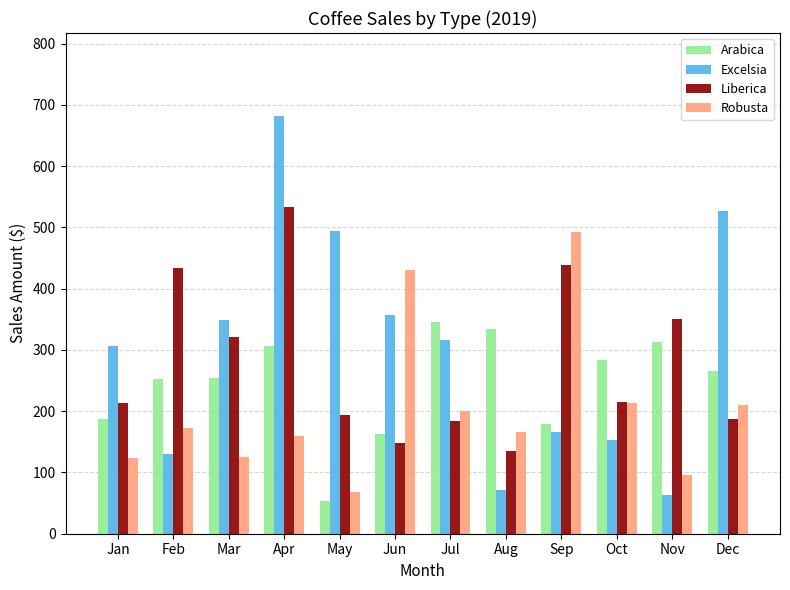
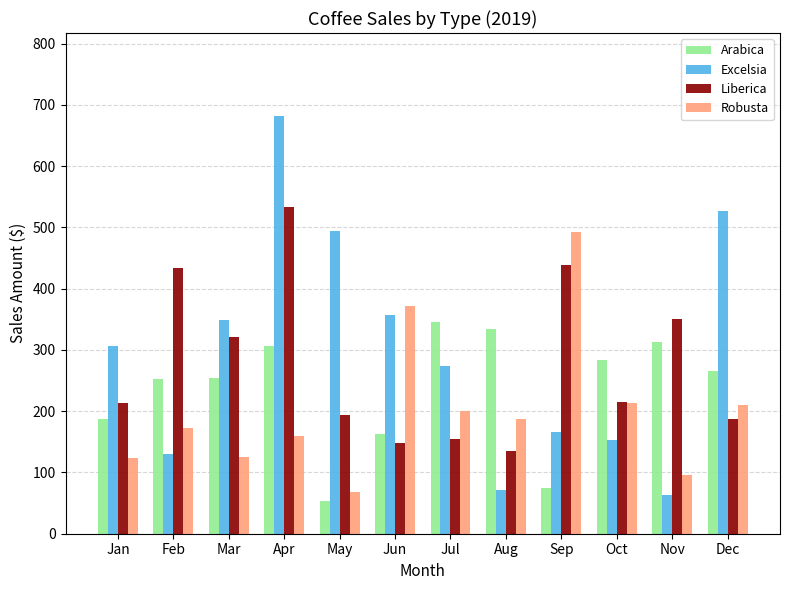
  {
    "Arabica": {
      "Jan": 190,
      "Feb": 250,
      "Mar": 250,
      "Apr": 310,
      "May": 50,
      "Jun": 160,
      "Jul": 350,
      "Aug": 330,
-     "Sep": 180,
+     "Sep": 70,
      "Oct": 280,
      "Nov": 310,
      "Dec": 270
    },
    "Excelsia": {
      "Jan": 310,
      "Feb": 130,
      "Mar": 350,
      "Apr": 680,
      "May": 490,
      "Jun": 360,
-     "Jul": 320,
+     "Jul": 270,
      "Aug": 70,
      "Sep": 170,
      "Oct": 150,
      "Nov": 60,
      "Dec": 530
    },
    "Liberica": {
      "Jan": 210,
      "Feb": 430,
      "Mar": 320,
      "Apr": 530,
      "May": 190,
      "Jun": 150,
-     "Jul": 180,
+     "Jul": 150,
      "Aug": 130,
      "Sep": 440,
      "Oct": 220,
      "Nov": 350,
      "Dec": 190
    },
    "Robusta": {
      "Jan": 120,
      "Feb": 170,
      "Mar": 130,
      "Apr": 160,
      "May": 70,
-     "Jun": 430,
+     "Jun": 370,
      "Jul": 200,
-     "Aug": 170,
+     "Aug": 190,
      "Sep": 490,
      "Oct": 210,
      "Nov": 100,
      "Dec": 210
    }
  }
